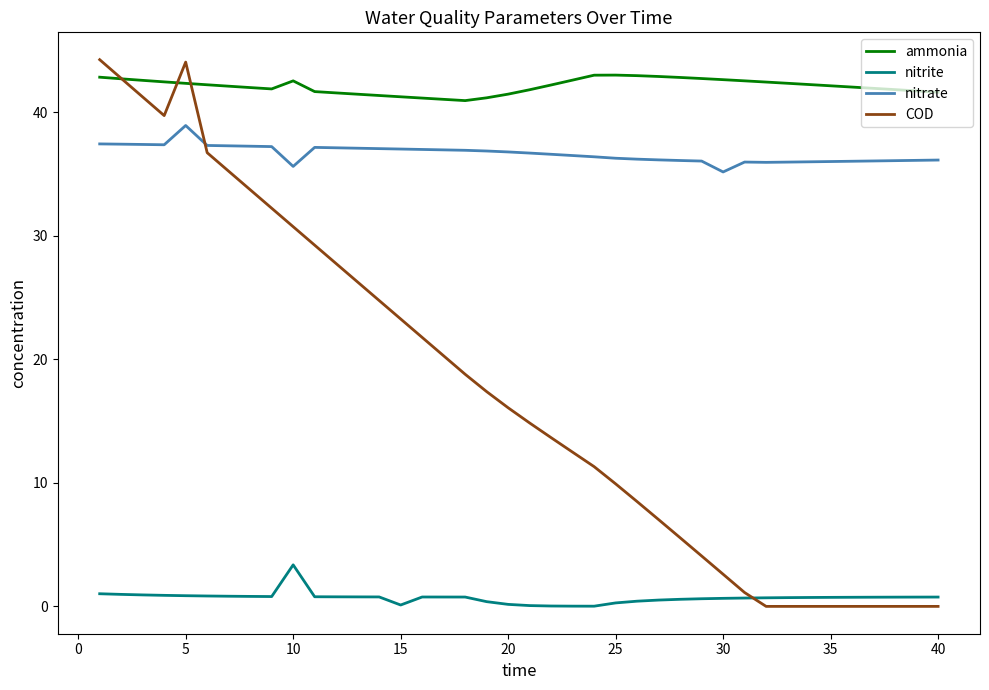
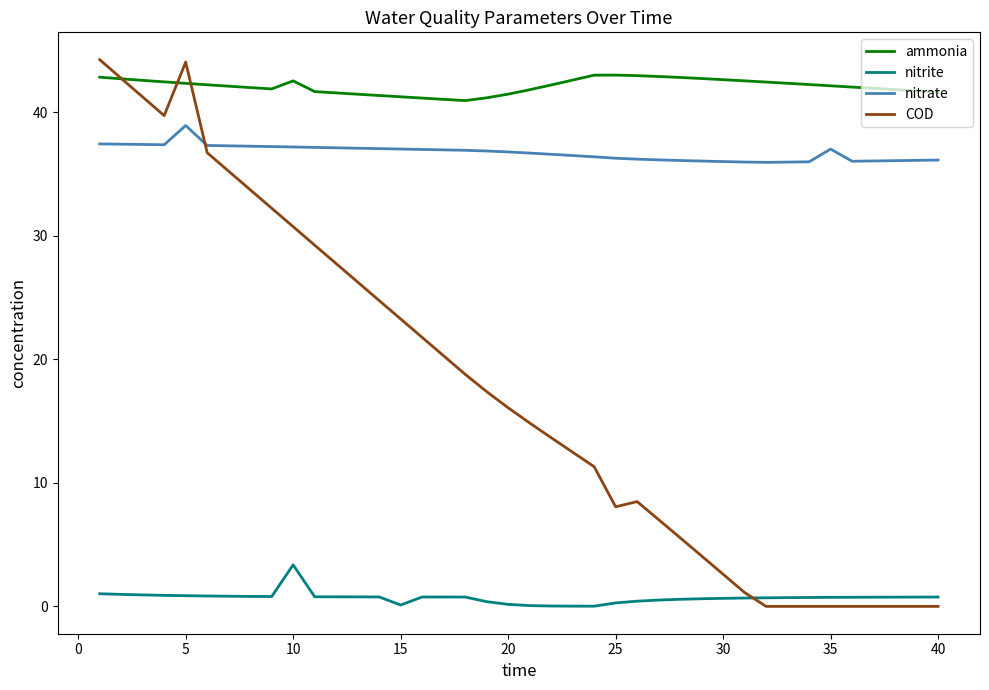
  {
    "ammonia": {
      "5": 42.4,
      "10": 42.6,
      "15": 41.3,
      "20": 41.5,
      "25": 43.0,
      "30": 42.7,
      "35": 42.2
    },
    "nitrite": {
      "5": 0.9,
      "10": 3.4,
      "15": 0.1,
      "20": 0.2,
      "25": 0.3,
      "30": 0.7,
      "35": 0.7,
      "40": 0.8
    },
    "nitrate": {
      "5": 38.9,
-     "10": 35.6,
+     "10": 37.2,
      "15": 37.0,
      "20": 36.8,
      "25": 36.3,
-     "30": 35.2,
-     "35": 36.0,
+     "30": 36.0,
+     "35": 37.0,
      "40": 36.1
    },
    "COD": {
      "5": 44.1,
      "10": 30.7,
      "15": 23.3,
      "20": 16.1,
-     "25": 9.9,
+     "25": 8.1,
      "30": 2.6,
      "35": 0.0,
      "40": 0.0
    }
  }
